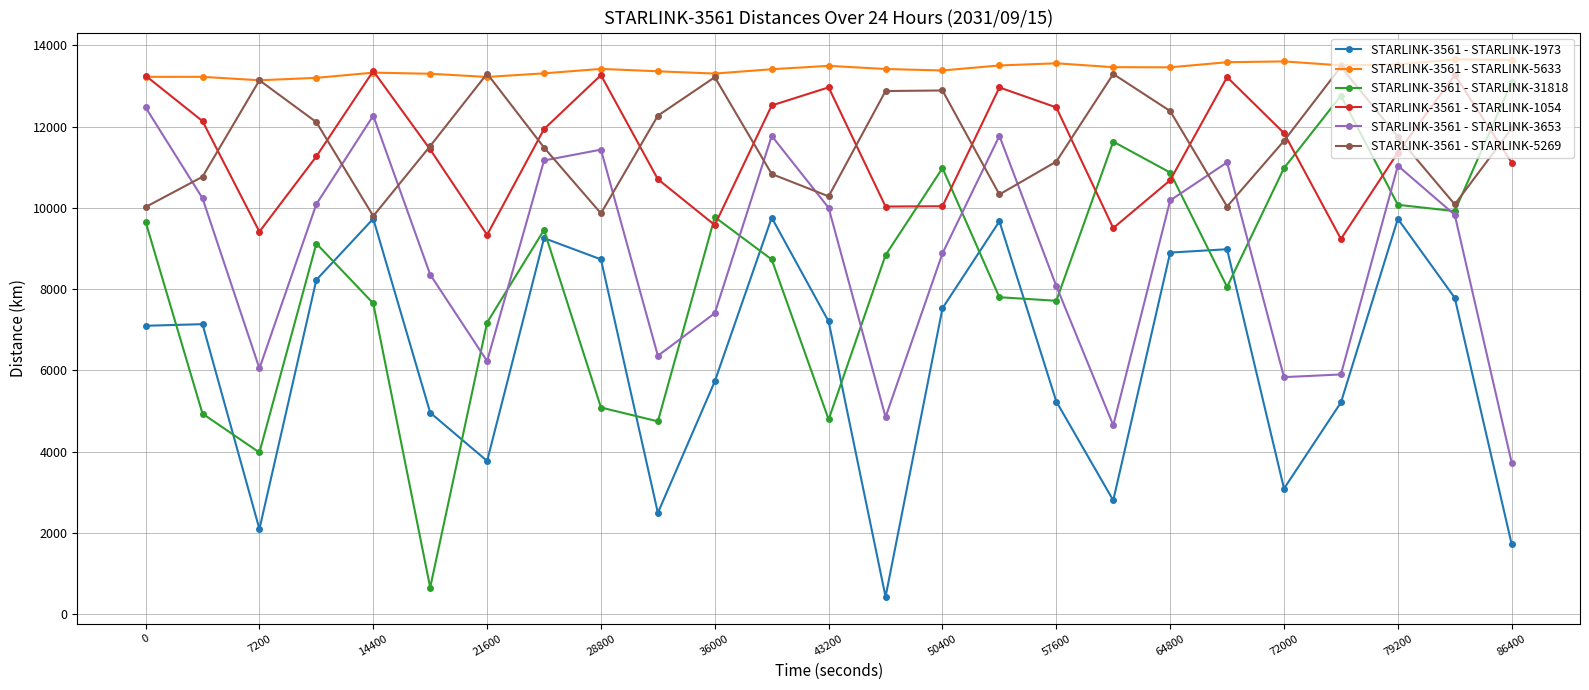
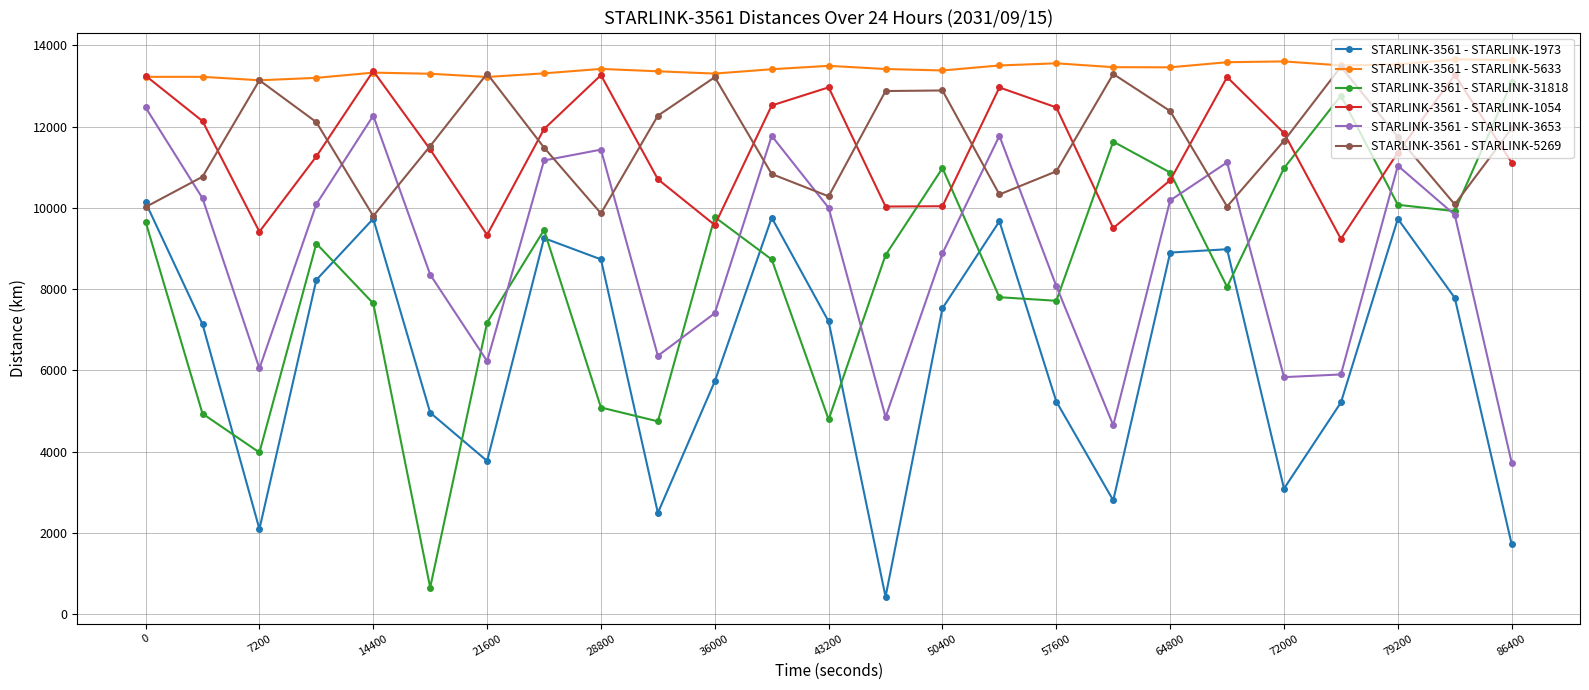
  {
    "STARLINK-3561 - STARLINK-1973": {
-     "0": 7100,
+     "0": 10100,
      "7200": 2100,
      "14400": 9700,
      "21600": 3800,
      "28800": 8700,
      "36000": 5700,
      "43200": 7200,
      "50400": 7500,
      "57600": 5200,
      "64800": 8900,
      "72000": 3100,
      "79200": 9700,
      "86400": 1700
    },
    "STARLINK-3561 - STARLINK-5633": {
      "21600": 13200,
      "28800": 13400,
      "36000": 13300,
      "43200": 13500,
      "50400": 13400,
      "57600": 13600,
      "64800": 13500,
      "72000": 13600
    },
    "STARLINK-3561 - STARLINK-31818": {
      "0": 9700,
      "7200": 4000,
      "14400": 7600,
      "21600": 7200,
      "28800": 5100,
      "36000": 9800,
      "43200": 4800,
      "50400": 11000,
      "57600": 7700,
      "64800": 10900,
      "72000": 11000,
      "79200": 10100
    },
    "STARLINK-3561 - STARLINK-1054": {
      "7200": 9400,
      "21600": 9300,
      "28800": 13300,
      "36000": 9600,
      "43200": 13000,
      "50400": 10000,
      "57600": 12500,
      "64800": 10700,
      "72000": 11800,
      "86400": 11100
    },
    "STARLINK-3561 - STARLINK-3653": {
      "0": 12500,
      "7200": 6000,
      "14400": 12300,
      "21600": 6200,
      "28800": 11400,
      "36000": 7400,
      "43200": 10000,
      "50400": 8900,
      "57600": 8100,
      "64800": 10200,
      "72000": 5800,
      "79200": 11000,
      "86400": 3700
    },
    "STARLINK-3561 - STARLINK-5269": {
      "0": 10000,
      "14400": 9800,
      "21600": 13300,
      "28800": 9900,
      "36000": 13200,
      "43200": 10300,
      "50400": 12900,
-     "57600": 11100,
+     "57600": 10900,
      "64800": 12400,
      "72000": 11600
    }
  }
